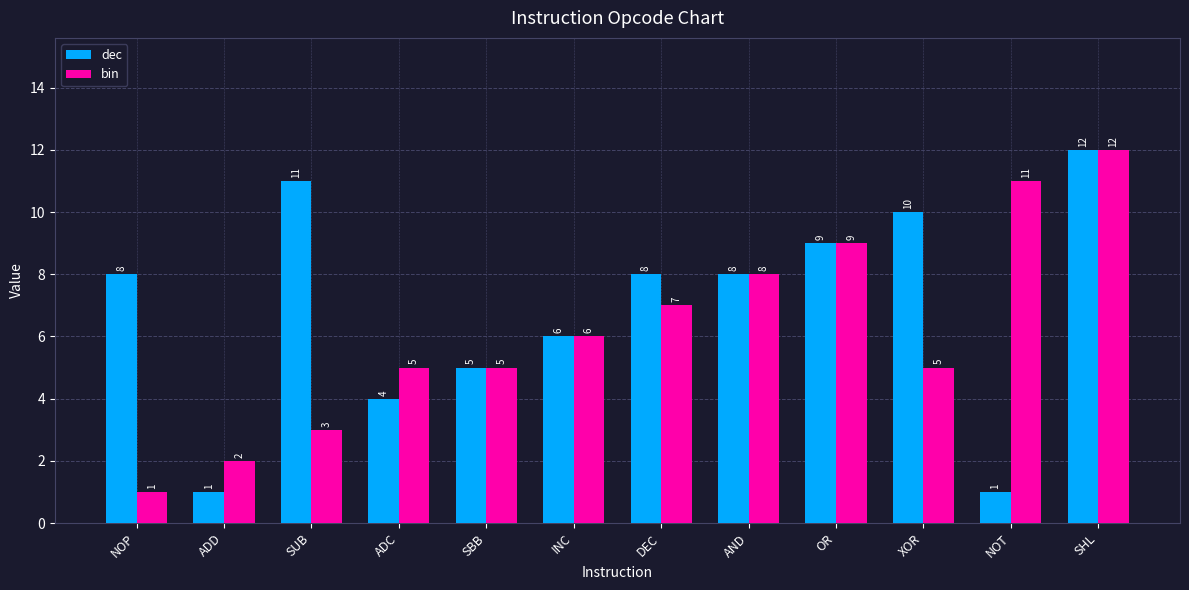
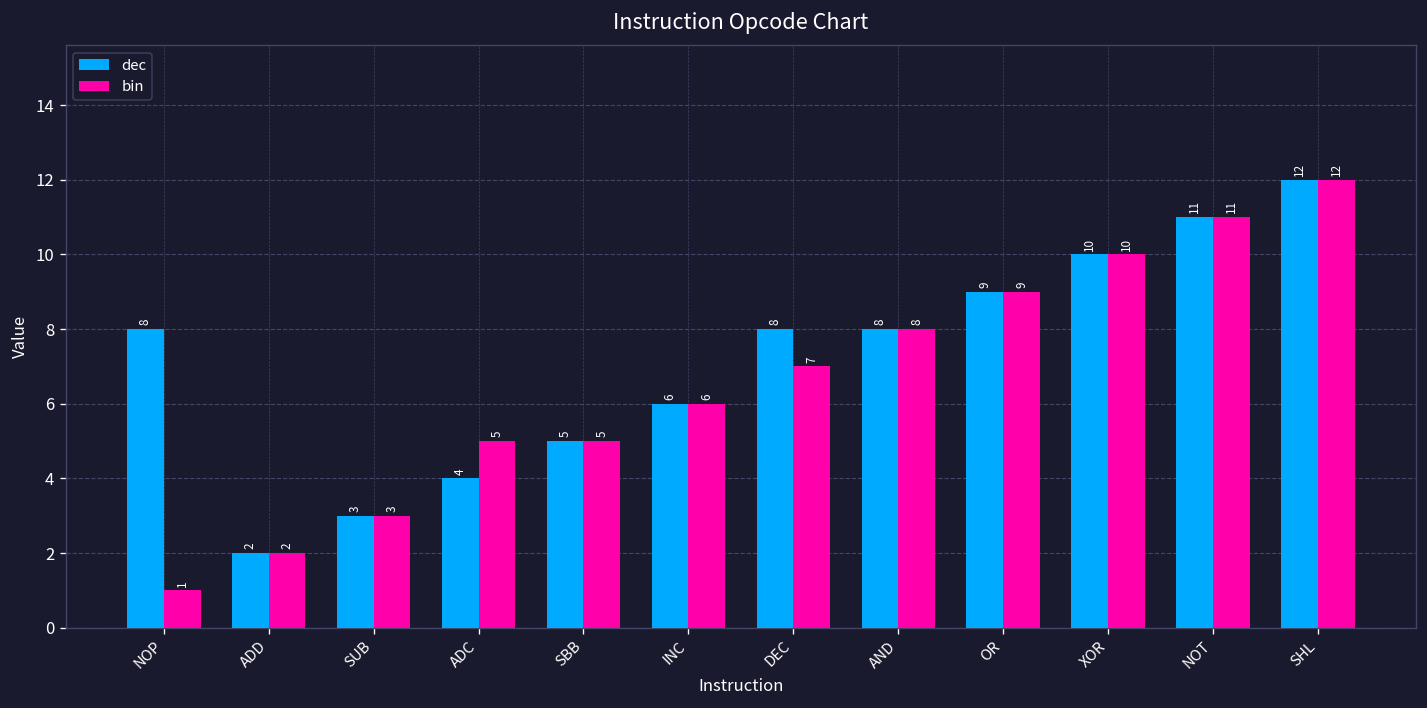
  {
    "dec": {
      "NOP": 8,
-     "ADD": 1,
-     "SUB": 11,
+     "ADD": 2,
+     "SUB": 3,
      "ADC": 4,
      "SBB": 5,
      "INC": 6,
      "DEC": 8,
      "AND": 8,
      "OR": 9,
      "XOR": 10,
-     "NOT": 1,
+     "NOT": 11,
      "SHL": 12
    },
    "bin": {
      "NOP": 1,
      "ADD": 2,
      "SUB": 3,
      "ADC": 5,
      "SBB": 5,
      "INC": 6,
      "DEC": 7,
      "AND": 8,
      "OR": 9,
-     "XOR": 5,
+     "XOR": 10,
      "NOT": 11,
      "SHL": 12
    }
  }
